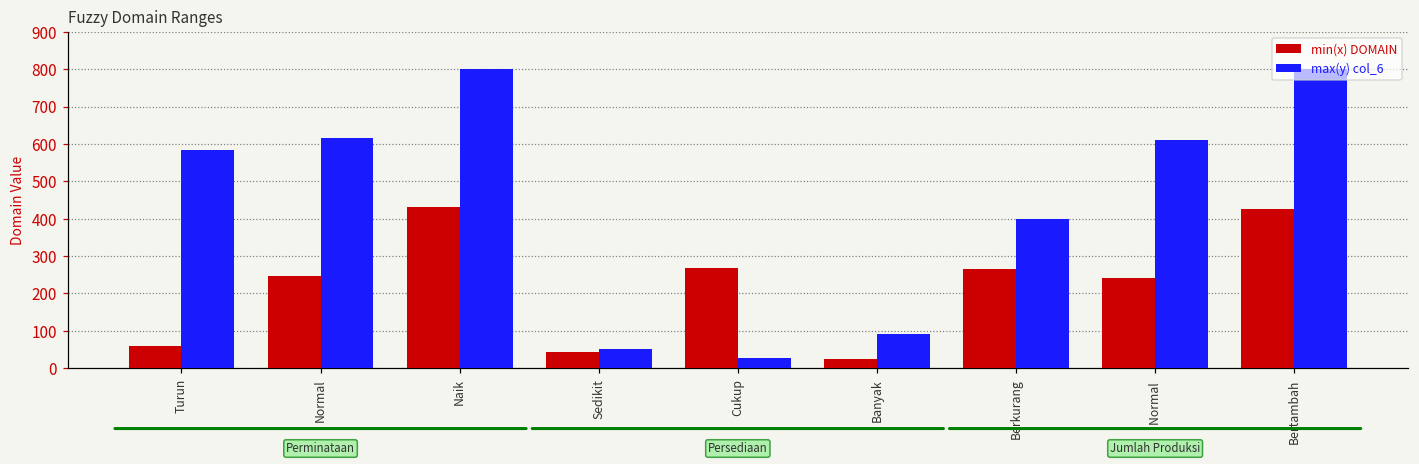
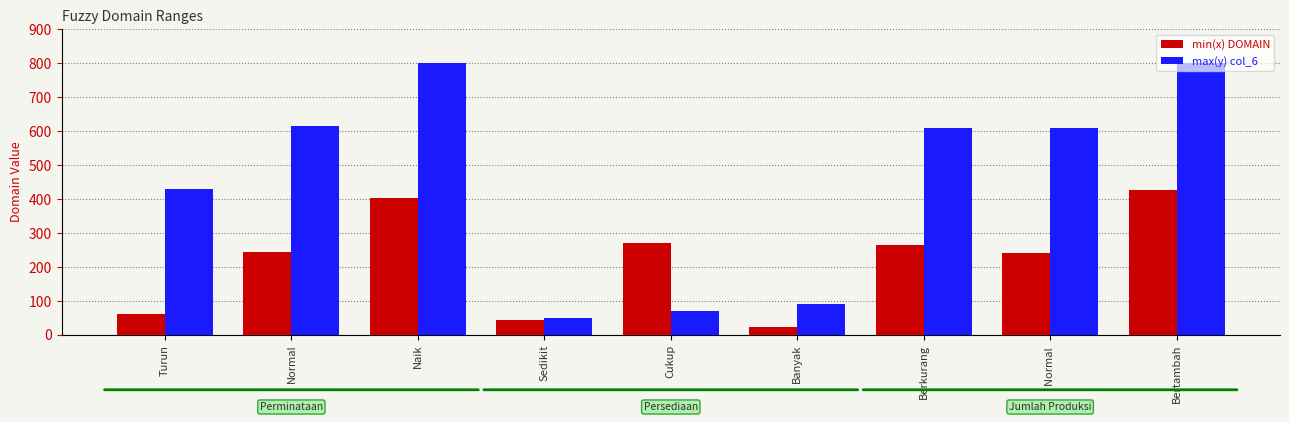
  {
    "min(x) DOMAIN": {
      "Turun": 60,
-     "Naik": 430,
+     "Naik": 400,
      "Sedikit": 40,
      "Cukup": 270,
      "Banyak": 20,
      "Berkurang": 260,
      "Bertambah": 430
    },
    "max(y) col_6": {
-     "Turun": 580,
+     "Turun": 430,
      "Naik": 800,
      "Sedikit": 50,
-     "Cukup": 30,
+     "Cukup": 70,
      "Banyak": 90,
-     "Berkurang": 400
+     "Berkurang": 610
    }
  }
